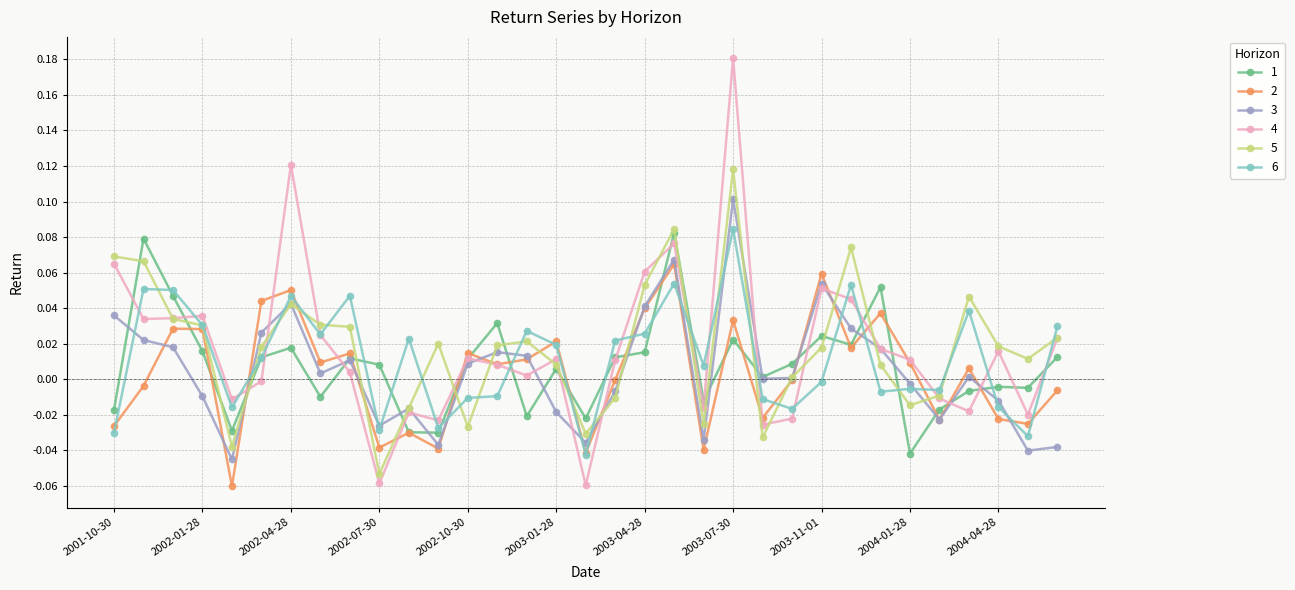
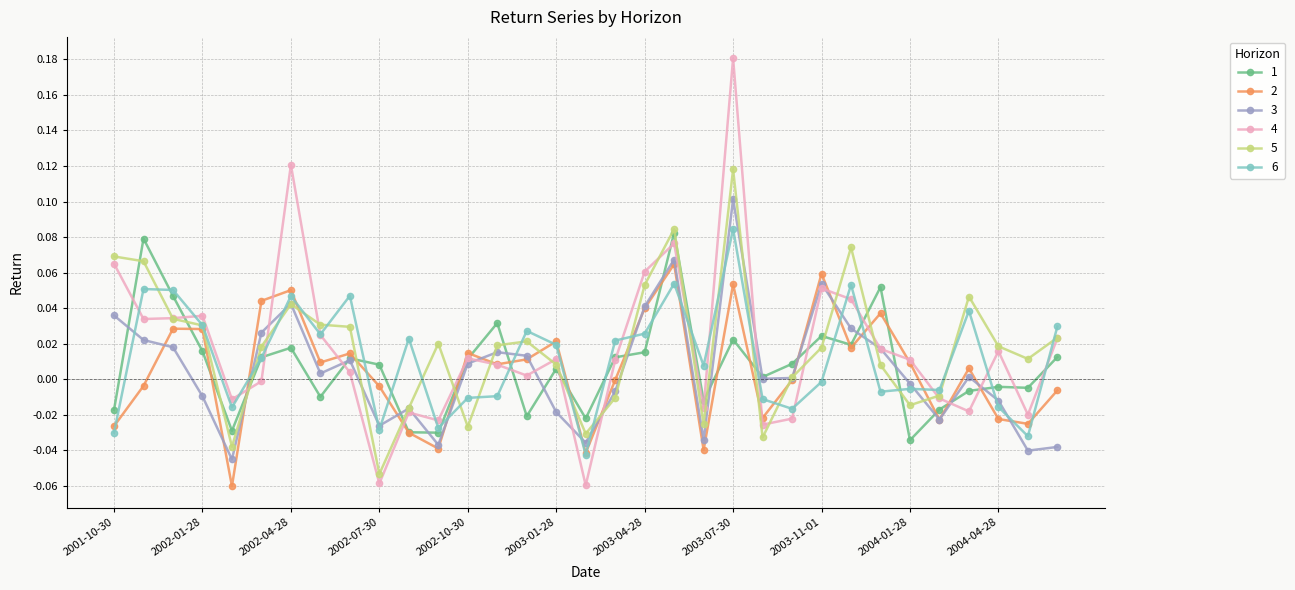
  {
    "1": {
      "2001-10-30": -0.017,
      "2002-01-28": 0.016,
      "2002-04-28": 0.018,
      "2002-07-30": 0.008,
      "2003-01-28": 0.006,
      "2003-04-28": 0.015,
      "2003-07-30": 0.022,
      "2003-11-01": 0.024,
-     "2004-01-28": -0.042,
+     "2004-01-28": -0.034,
      "2004-04-28": -0.004
    },
    "2": {
      "2001-10-30": -0.026,
      "2002-01-28": 0.028,
      "2002-04-28": 0.050,
-     "2002-07-30": -0.038,
+     "2002-07-30": -0.004,
      "2002-10-30": 0.015,
      "2003-01-28": 0.021,
-     "2003-07-30": 0.033,
+     "2003-07-30": 0.053,
      "2003-11-01": 0.059,
      "2004-01-28": 0.009,
      "2004-04-28": -0.022
    },
    "4": {
      "2001-10-30": 0.065,
      "2002-01-28": 0.036,
      "2002-04-28": 0.121,
      "2002-07-30": -0.059,
      "2003-01-28": 0.011,
      "2003-04-28": 0.061,
      "2003-07-30": 0.181,
      "2003-11-01": 0.051,
      "2004-01-28": 0.011,
      "2004-04-28": 0.016
    },
    "5": {
      "2001-10-30": 0.069,
      "2002-07-30": -0.053,
      "2002-10-30": -0.027,
      "2003-01-28": 0.008,
      "2003-04-28": 0.053,
      "2003-07-30": 0.118,
      "2003-11-01": 0.018,
      "2004-01-28": -0.015,
      "2004-04-28": 0.019
    }
  }
